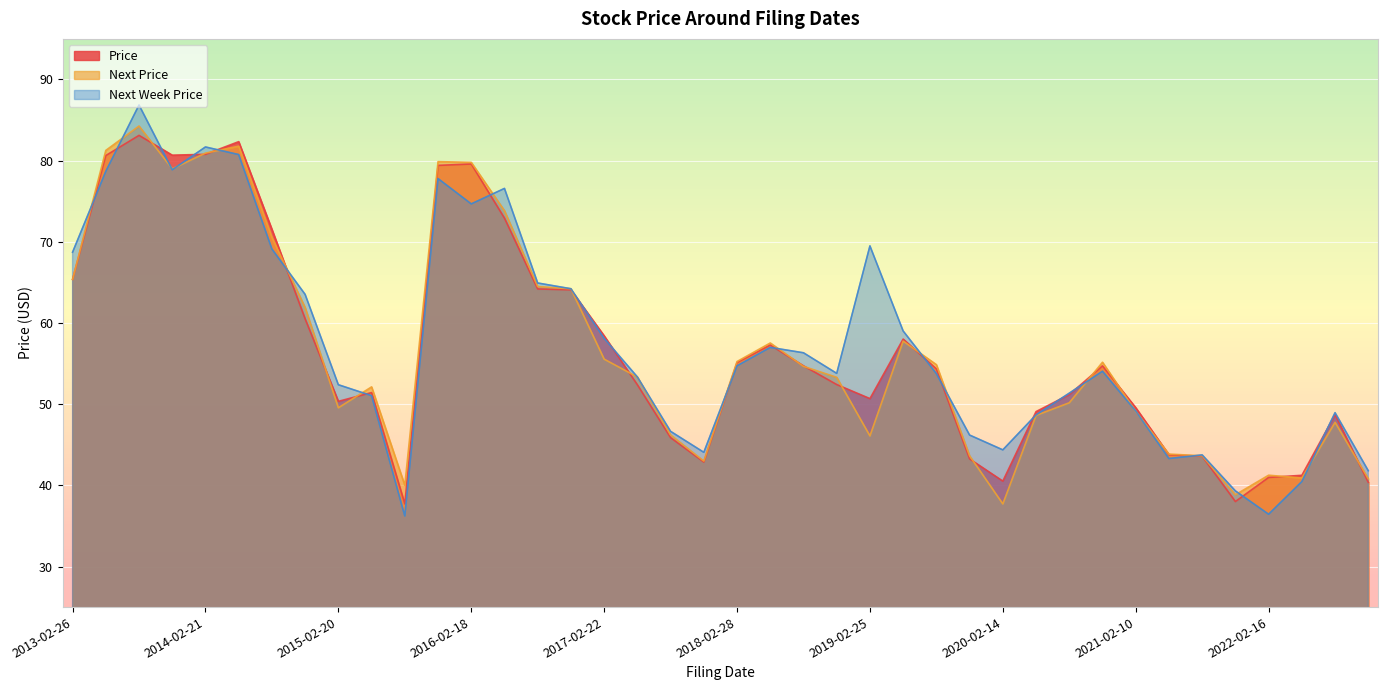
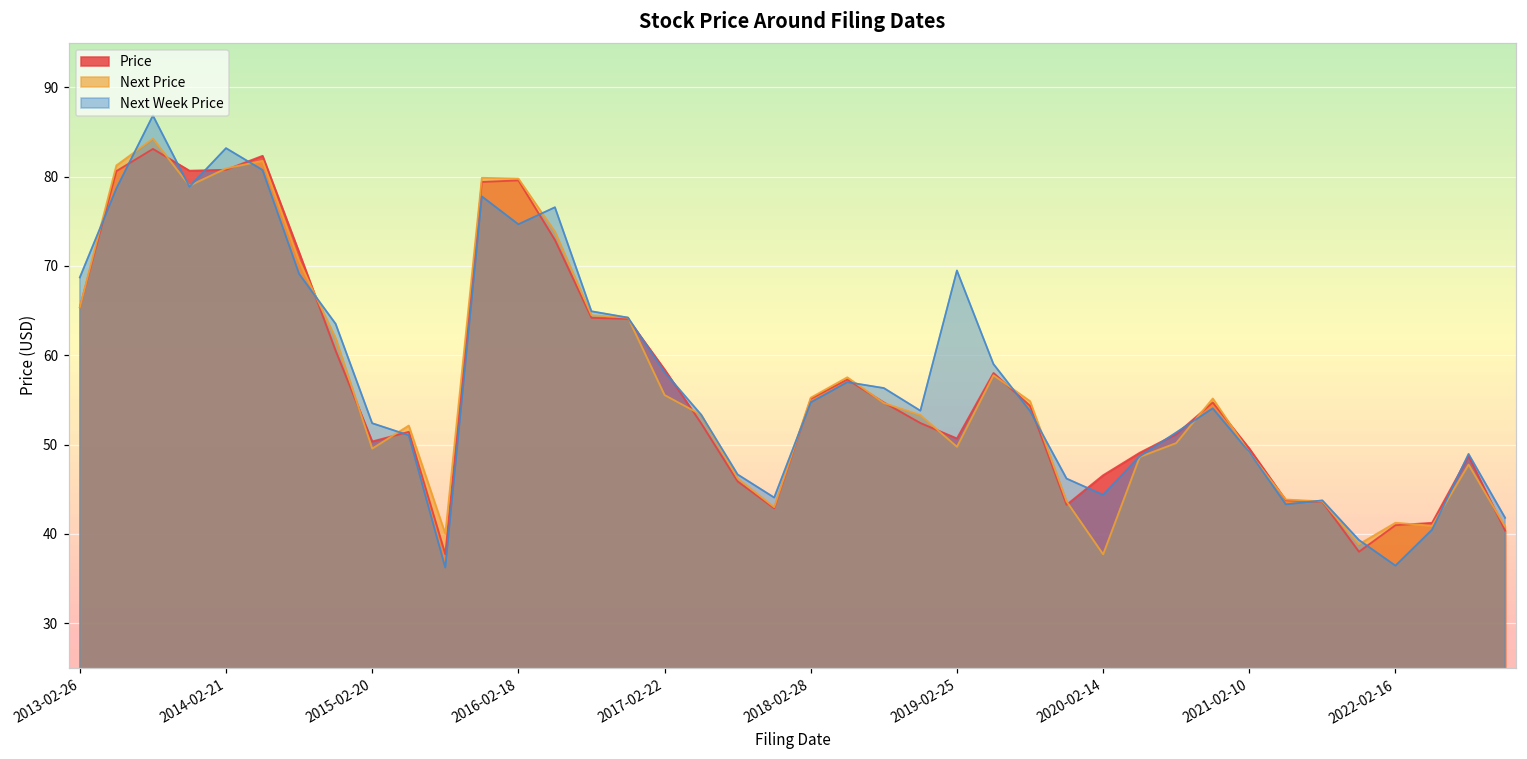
  {
    "Price": {
      "2015-02-20": 50,
      "2019-02-25": 51,
-     "2020-02-14": 41,
+     "2020-02-14": 47,
      "2021-02-10": 50
    },
    "Next Price": {
      "2015-02-20": 50,
      "2017-02-22": 56,
-     "2019-02-25": 46,
+     "2019-02-25": 50,
      "2020-02-14": 38
    },
    "Next Week Price": {
      "2013-02-26": 69,
-     "2014-02-21": 82,
+     "2014-02-21": 83,
      "2015-02-20": 52,
      "2016-02-18": 75,
      "2018-02-28": 55,
      "2019-02-25": 69,
      "2020-02-14": 44,
      "2022-02-16": 36
    }
  }
